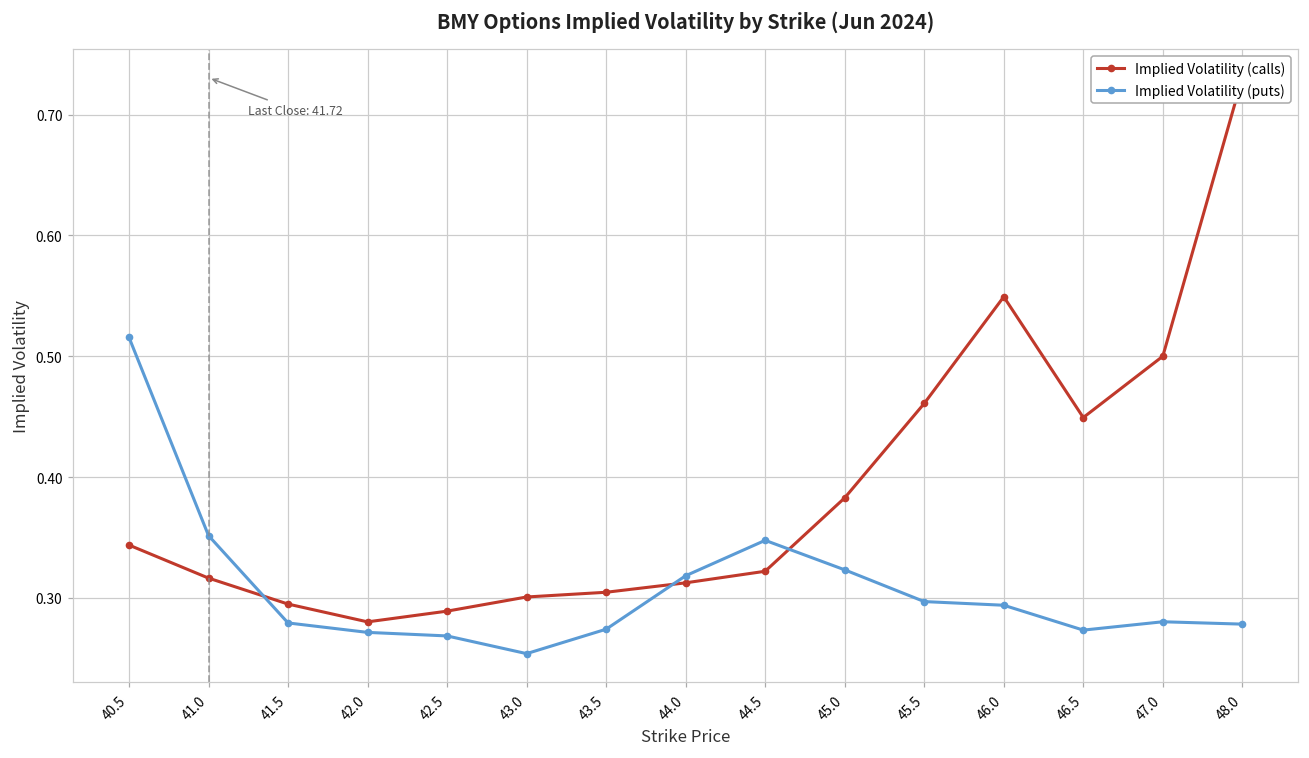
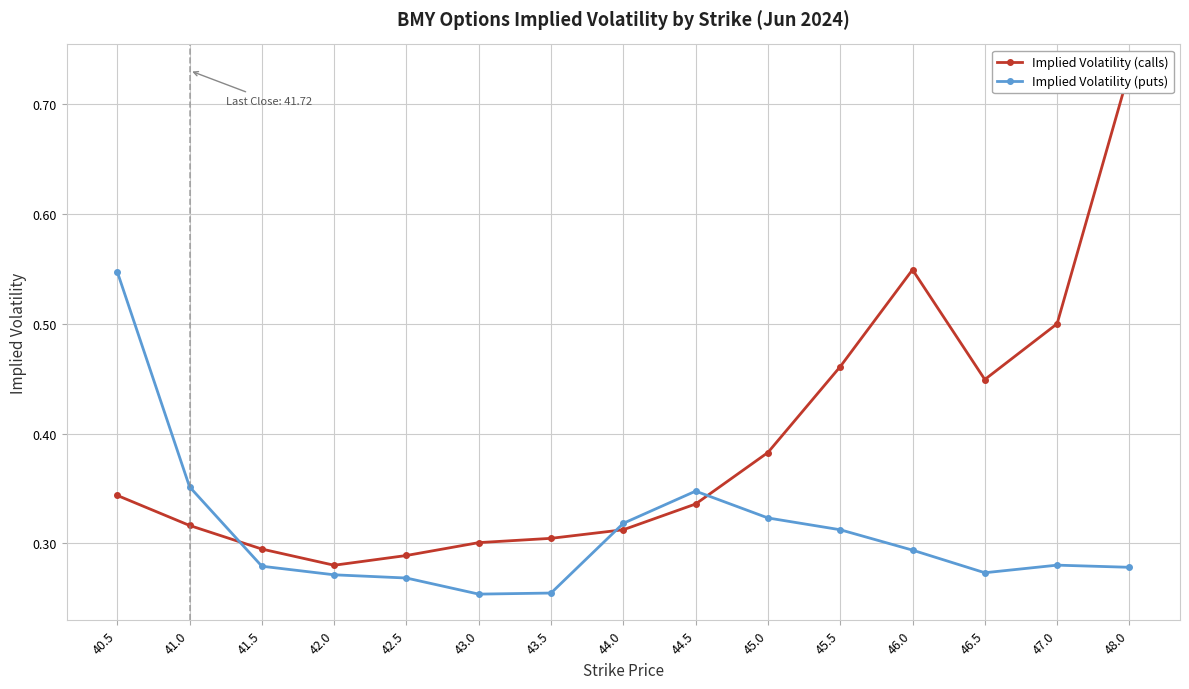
  {
    "Implied Volatility (calls)": {
      "40.5": 0.344,
      "41.0": 0.316,
      "41.5": 0.295,
      "42.0": 0.280,
      "42.5": 0.289,
      "43.0": 0.301,
      "43.5": 0.305,
      "44.0": 0.313,
-     "44.5": 0.322,
+     "44.5": 0.336,
      "45.0": 0.383,
      "45.5": 0.461,
      "46.0": 0.549,
      "46.5": 0.449,
      "47.0": 0.500
    },
    "Implied Volatility (puts)": {
-     "40.5": 0.516,
+     "40.5": 0.547,
      "41.0": 0.352,
      "41.5": 0.279,
      "42.0": 0.271,
      "42.5": 0.269,
      "43.0": 0.254,
-     "43.5": 0.274,
+     "43.5": 0.255,
      "44.0": 0.318,
      "44.5": 0.348,
      "45.0": 0.323,
-     "45.5": 0.297,
+     "45.5": 0.313,
      "46.0": 0.294,
      "46.5": 0.273,
      "47.0": 0.280,
      "48.0": 0.278
    }
  }
